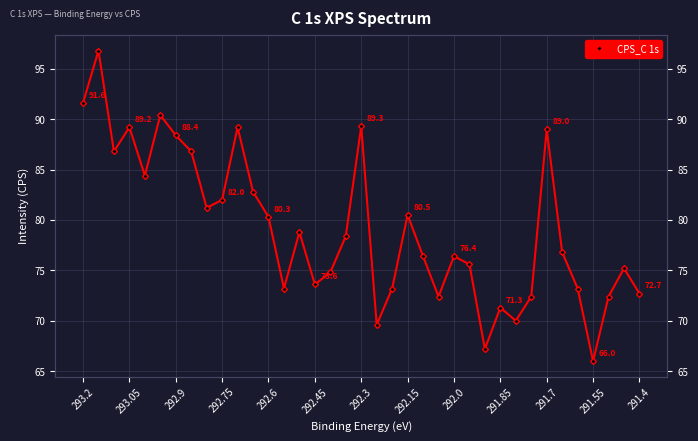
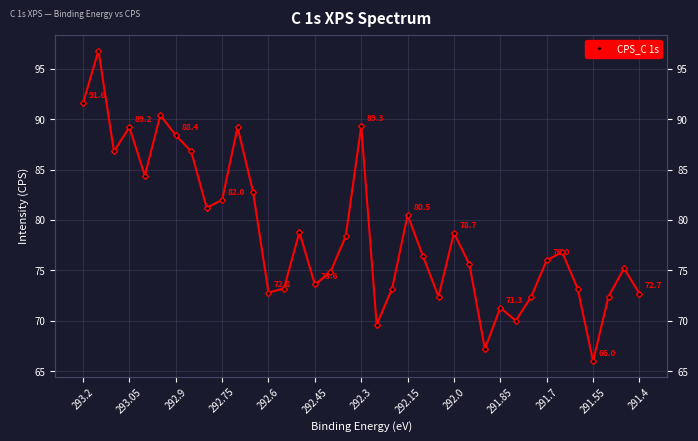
  {
    "293.2": 91.6,
    "293.05": 89.2,
    "292.9": 88.4,
    "292.75": 82.0,
-   "292.6": 80.3,
+   "292.6": 72.8,
    "292.3": 89.3,
    "292.15": 80.5,
-   "292.0": 76.4,
+   "292.0": 78.7,
    "291.85": 71.3,
-   "291.7": 89.0,
+   "291.7": 76.0,
    "291.55": 66.0,
    "291.4": 72.7
  }
